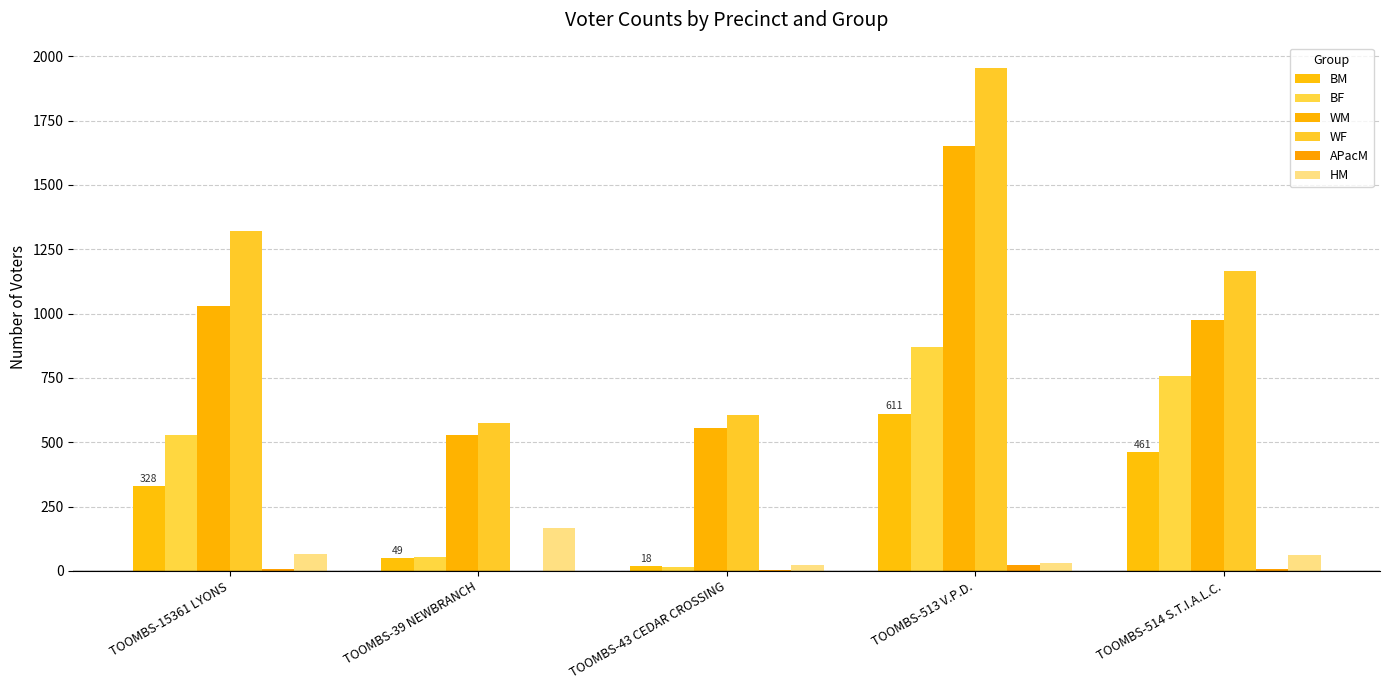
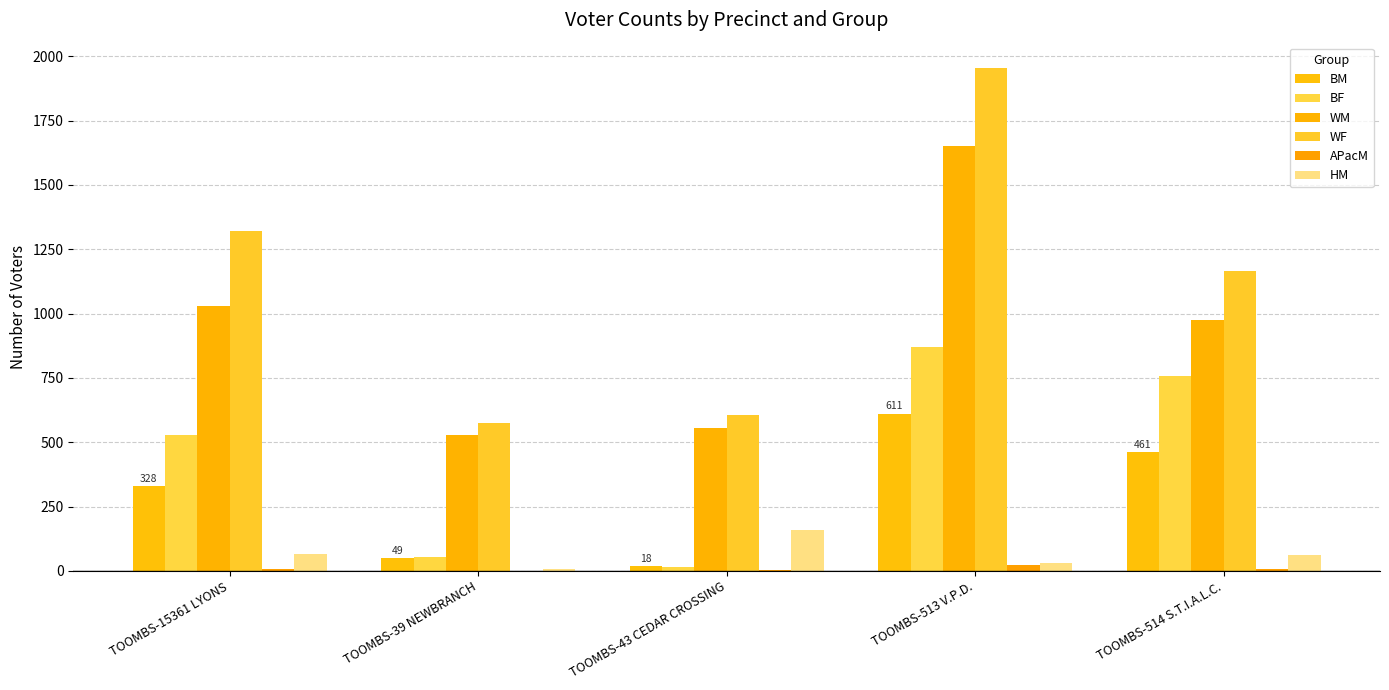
  {
    "HM": {
      "TOOMBS-15361 LYONS": 70,
-     "TOOMBS-39 NEWBRANCH": 170,
-     "TOOMBS-43 CEDAR CROSSING": 20,
+     "TOOMBS-39 NEWBRANCH": 10,
+     "TOOMBS-43 CEDAR CROSSING": 160,
      "TOOMBS-513 V.P.D.": 30,
      "TOOMBS-514 S.T.I.A.L.C.": 60
    }
  }
